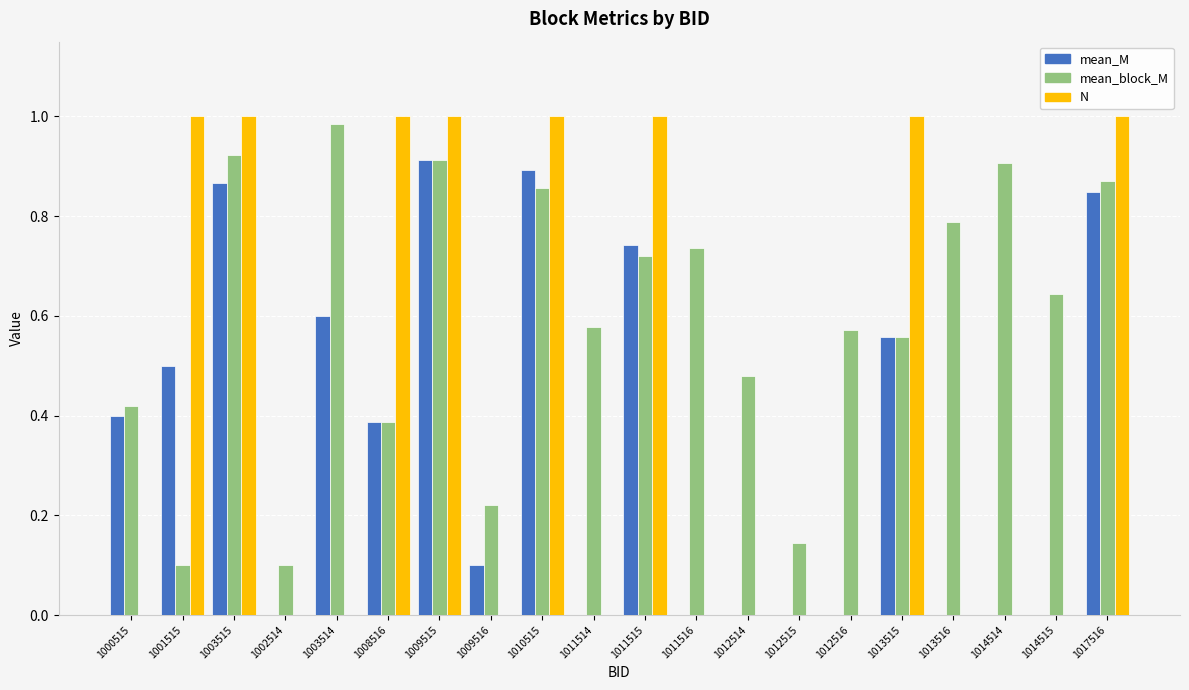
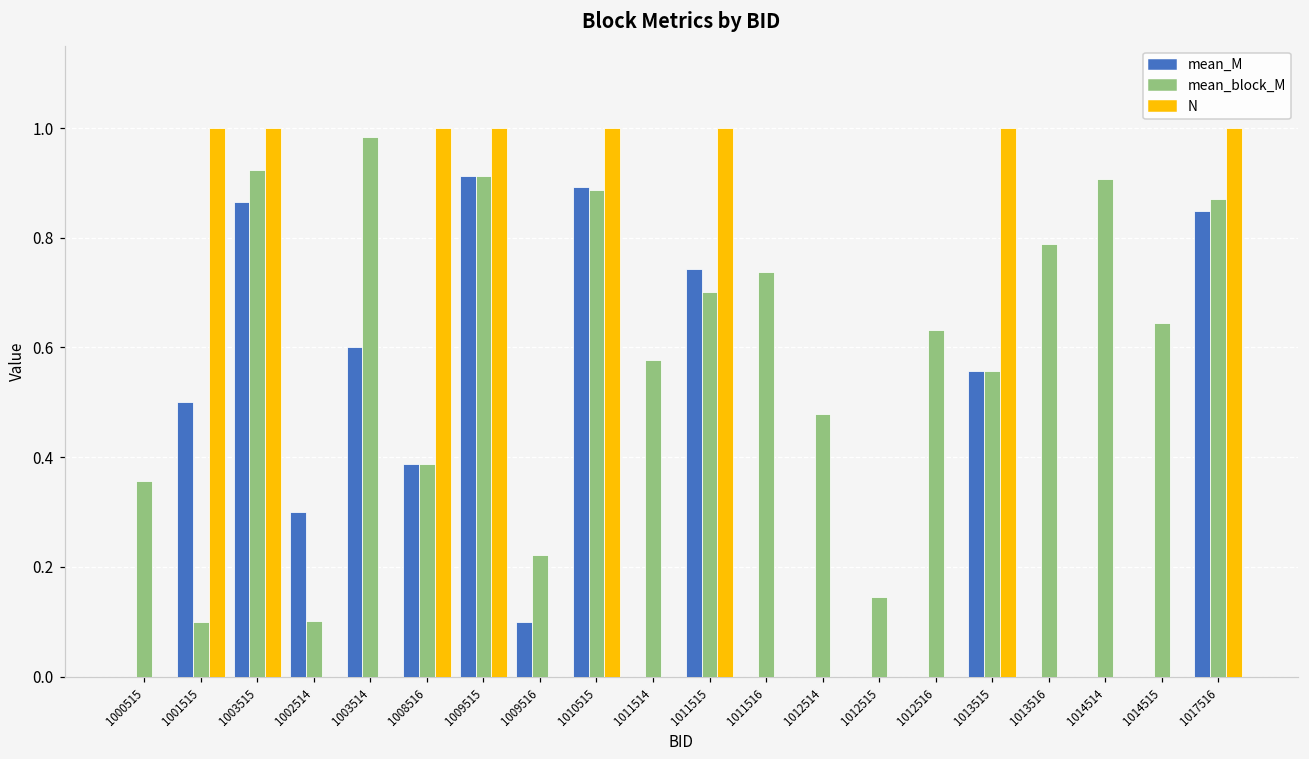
  {
    "mean_M": {
-     "1000515": 0.4,
+     "1000515": 0.0,
      "1001515": 0.5,
      "1003515": 0.87,
-     "1002514": 0.0,
+     "1002514": 0.3,
      "1003514": 0.6,
      "1008516": 0.39,
      "1009515": 0.91,
      "1009516": 0.1,
      "1010515": 0.89,
      "1011514": 0.0,
      "1011515": 0.74,
      "1011516": 0.0,
      "1012514": 0.0,
      "1012515": 0.0,
      "1012516": 0.0,
      "1013515": 0.56,
      "1013516": 0.0,
      "1014514": 0.0,
      "1014515": 0.0,
      "1017516": 0.85
    },
    "mean_block_M": {
-     "1000515": 0.42,
+     "1000515": 0.36,
      "1001515": 0.10,
      "1003515": 0.92,
      "1002514": 0.10,
      "1003514": 0.98,
      "1008516": 0.39,
      "1009515": 0.91,
      "1009516": 0.22,
-     "1010515": 0.86,
+     "1010515": 0.89,
      "1011514": 0.58,
-     "1011515": 0.72,
+     "1011515": 0.70,
      "1011516": 0.74,
      "1012514": 0.48,
      "1012515": 0.14,
-     "1012516": 0.57,
+     "1012516": 0.63,
      "1013515": 0.56,
      "1013516": 0.79,
      "1014514": 0.91,
      "1014515": 0.64,
      "1017516": 0.87
    },
    "N": {
      "1000515": 0.00,
      "1001515": 1.00,
      "1003515": 1.00,
      "1002514": 0.00,
      "1003514": 0.00,
      "1008516": 1.00,
      "1009515": 1.00,
      "1009516": 0.00,
      "1010515": 1.00,
      "1011514": 0.00,
      "1011515": 1.00,
      "1011516": 0.00,
      "1012514": 0.00,
      "1012515": 0.00,
      "1012516": 0.00,
      "1013515": 1.00,
      "1013516": 0.00,
      "1014514": 0.00,
      "1014515": 0.00,
      "1017516": 1.00
    }
  }
